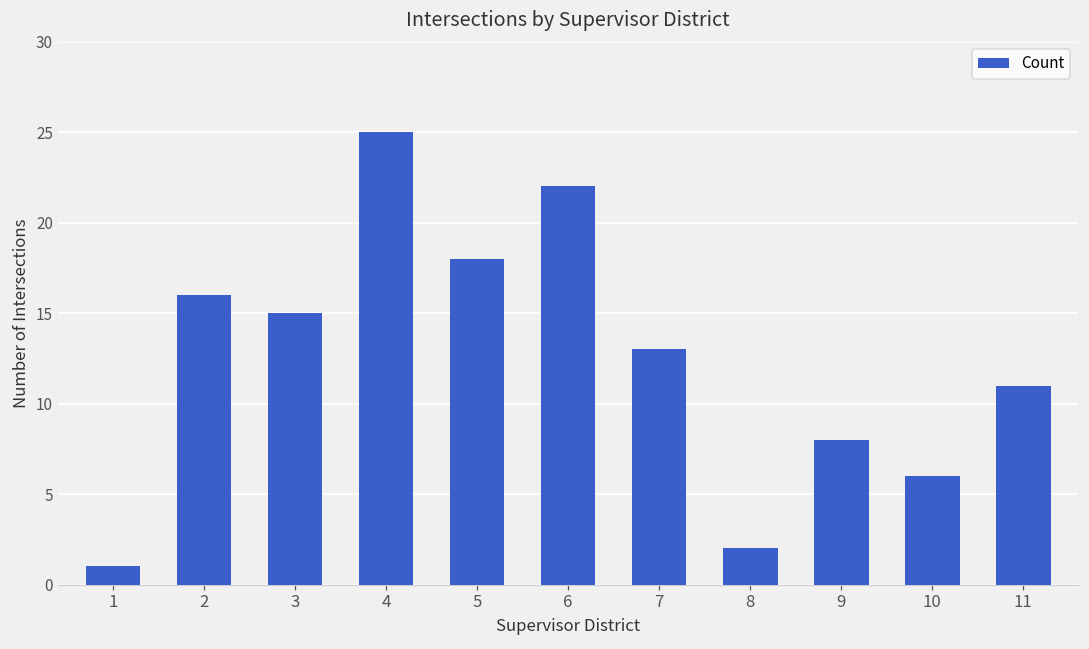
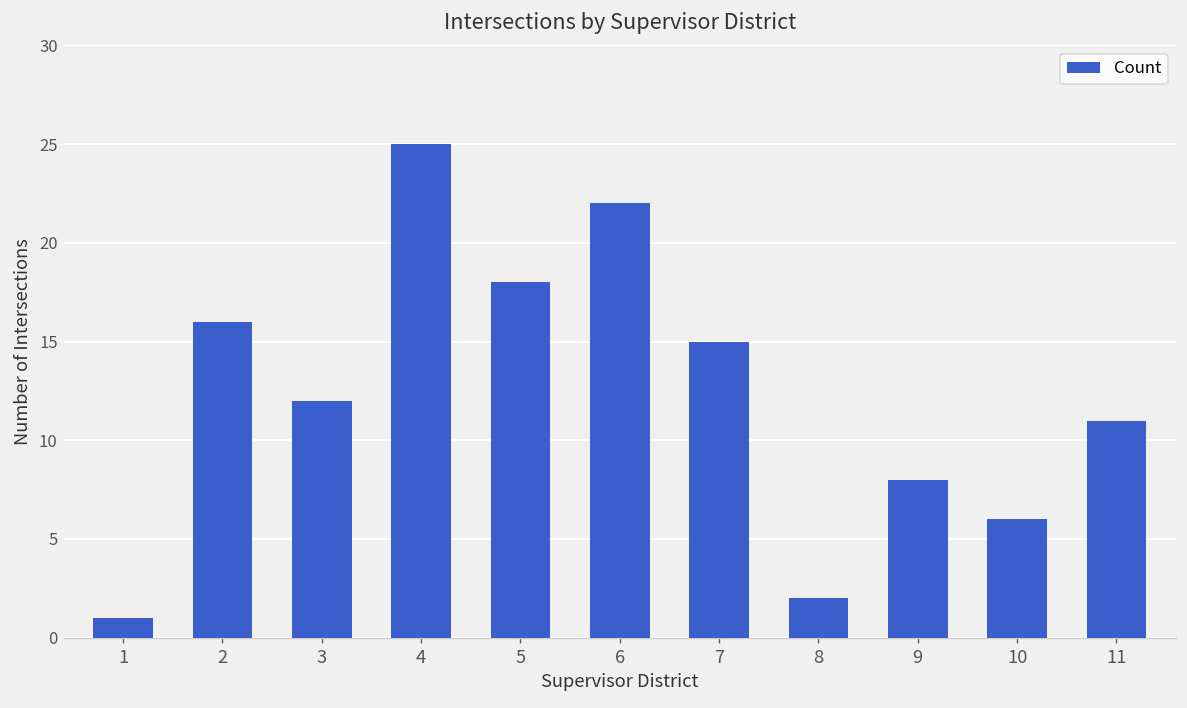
  {
    "1": 1,
    "2": 16,
-   "3": 15,
+   "3": 12,
    "4": 25,
    "5": 18,
    "6": 22,
-   "7": 13,
+   "7": 15,
    "8": 2,
    "9": 8,
    "10": 6,
    "11": 11
  }
